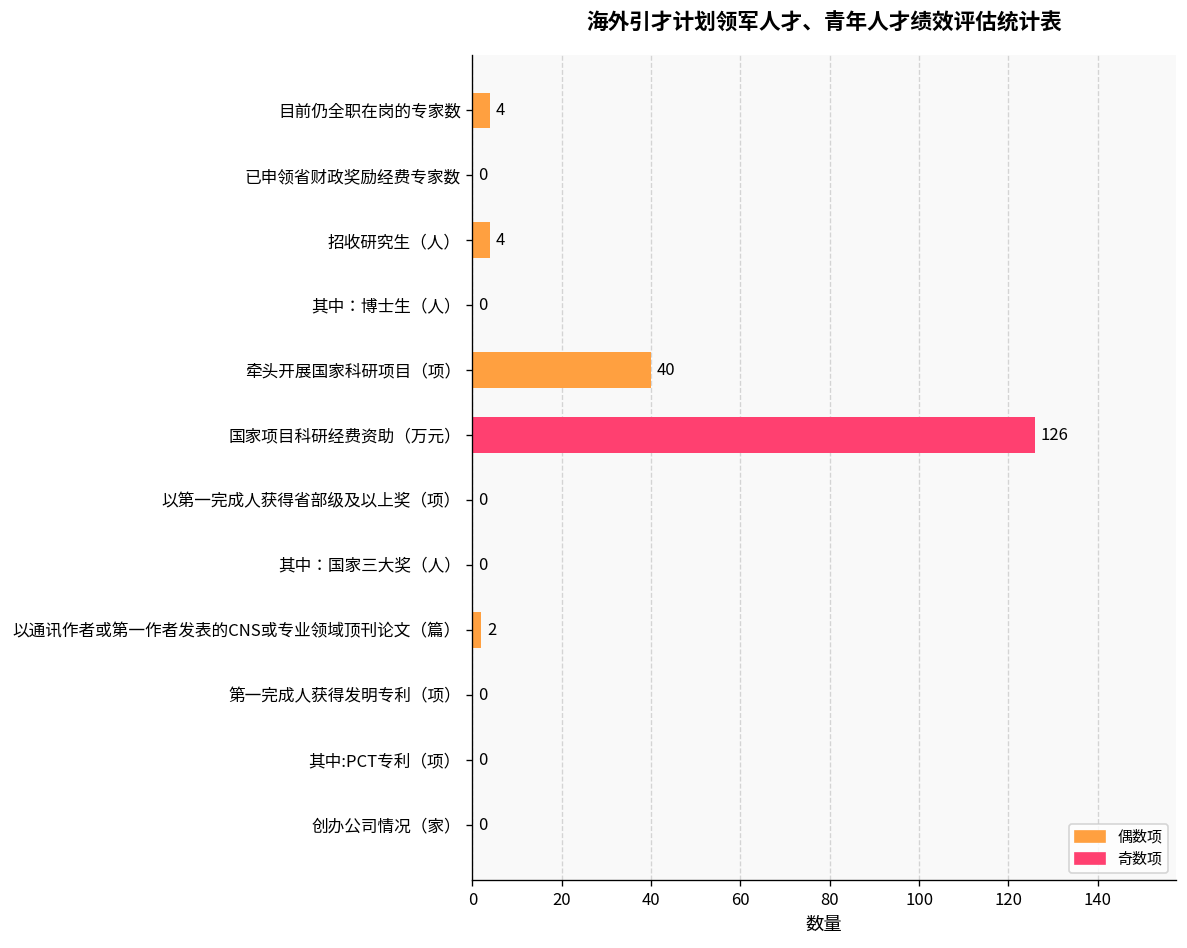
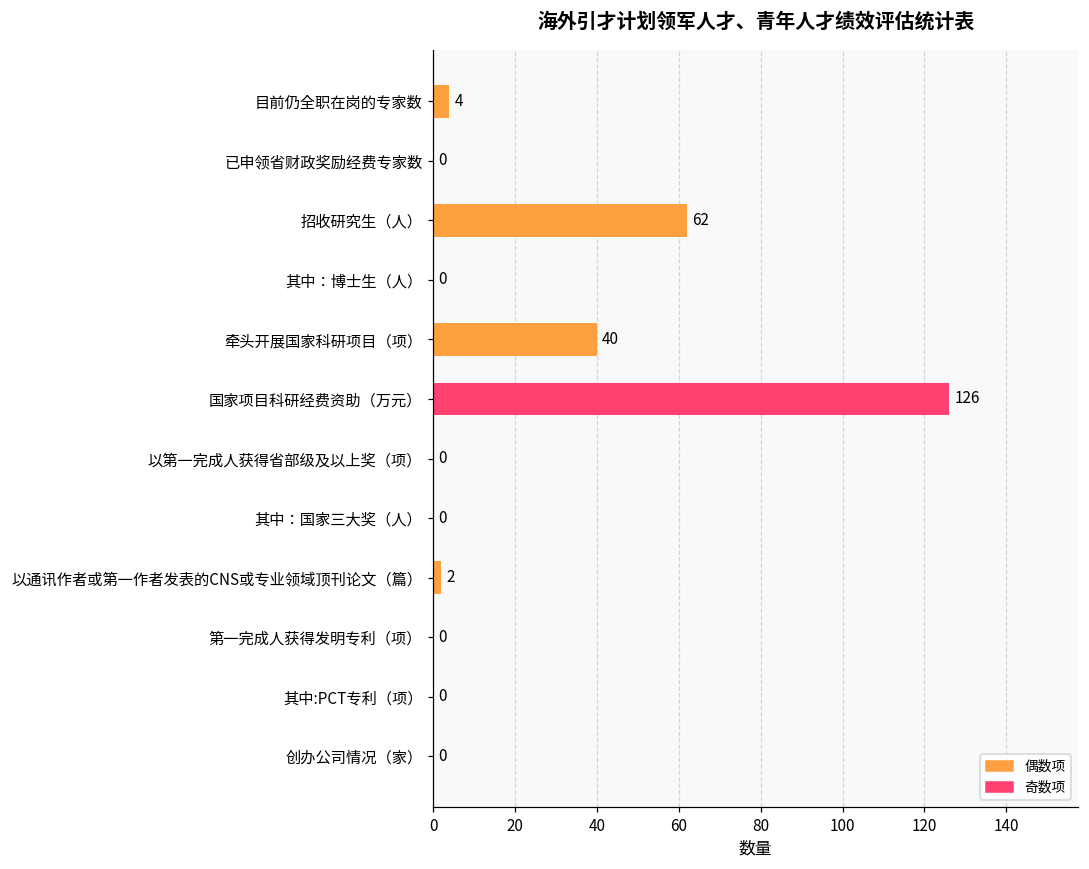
  {
    "目前仍全职在岗的专家数": 4,
    "已申领省财政奖励经费专家数": 0,
-   "招收研究生（人）": 4,
+   "招收研究生（人）": 62,
    "其中：博士生（人）": 0,
    "牵头开展国家科研项目（项）": 40,
    "国家项目科研经费资助（万元）": 126,
    "以第一完成人获得省部级及以上奖（项）": 0,
    "其中：国家三大奖（人）": 0,
    "以通讯作者或第一作者发表的CNS或专业领域顶刊论文（篇）": 2,
    "第一完成人获得发明专利（项）": 0,
    "其中:PCT专利（项）": 0,
    "创办公司情况（家）": 0
  }
